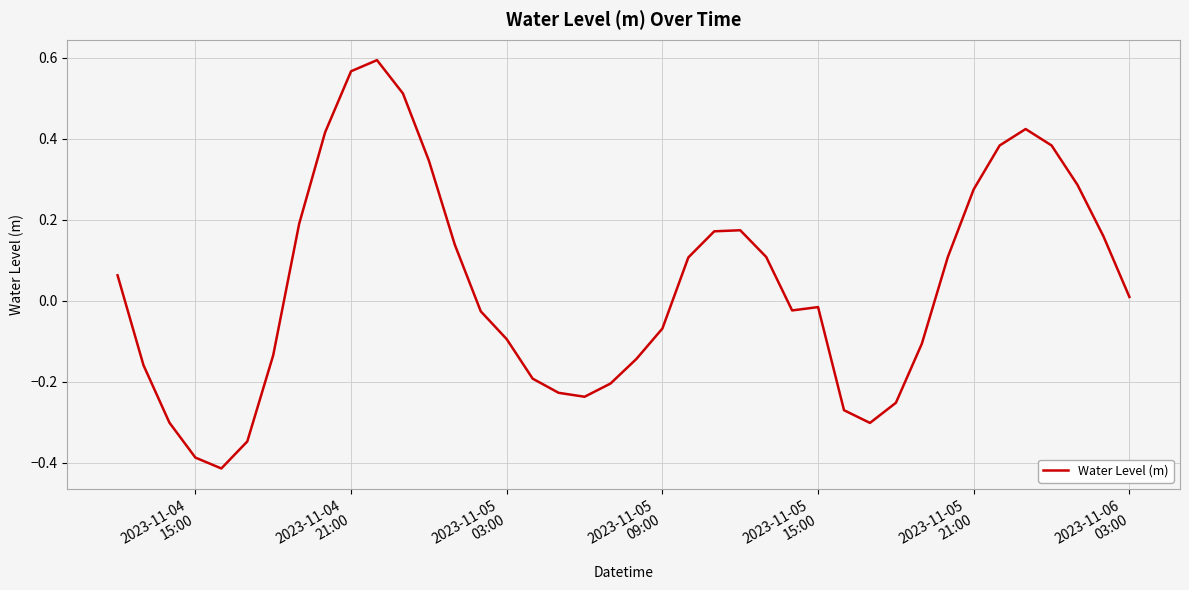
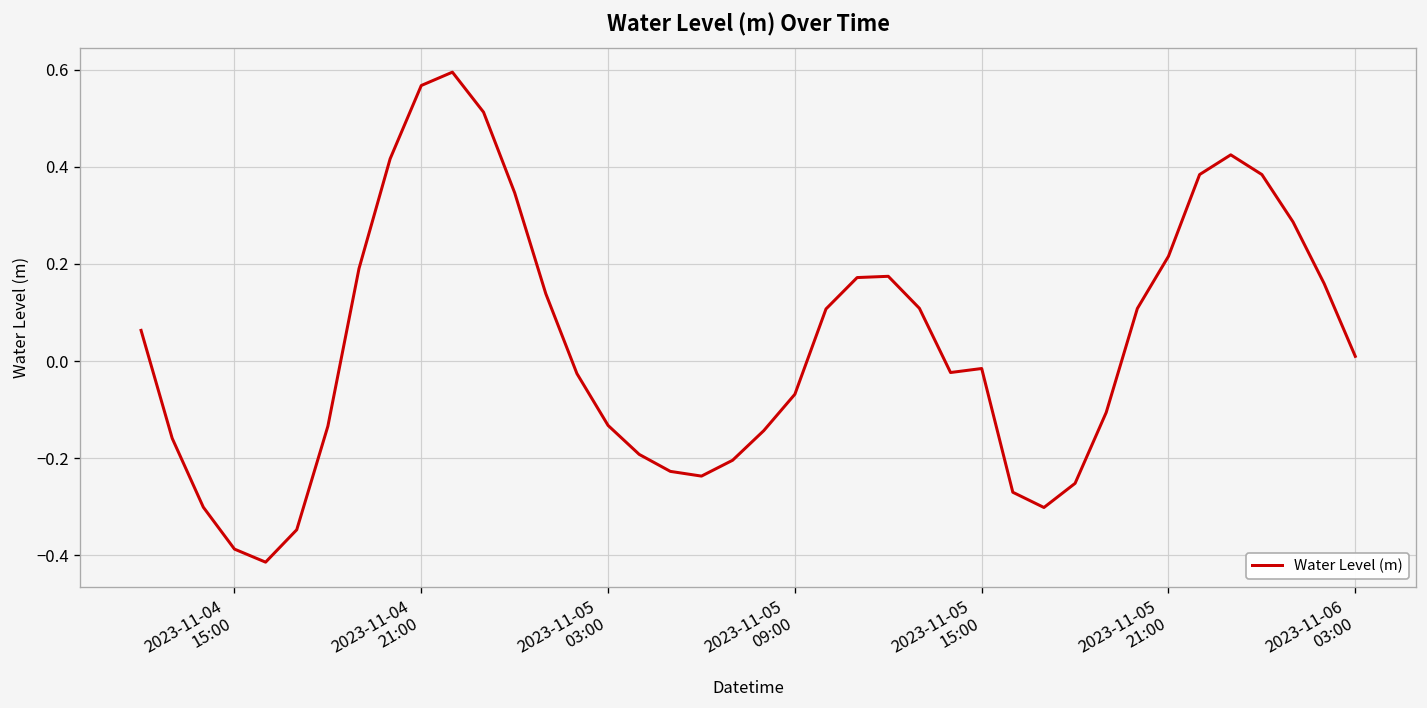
  {
    "2023-11-04 15:00": -0.39,
    "2023-11-04 21:00": 0.57,
-   "2023-11-05 03:00": -0.09,
+   "2023-11-05 03:00": -0.13,
    "2023-11-05 09:00": -0.07,
    "2023-11-05 15:00": -0.02,
-   "2023-11-05 21:00": 0.28,
+   "2023-11-05 21:00": 0.22,
    "2023-11-06 03:00": 0.01
  }
